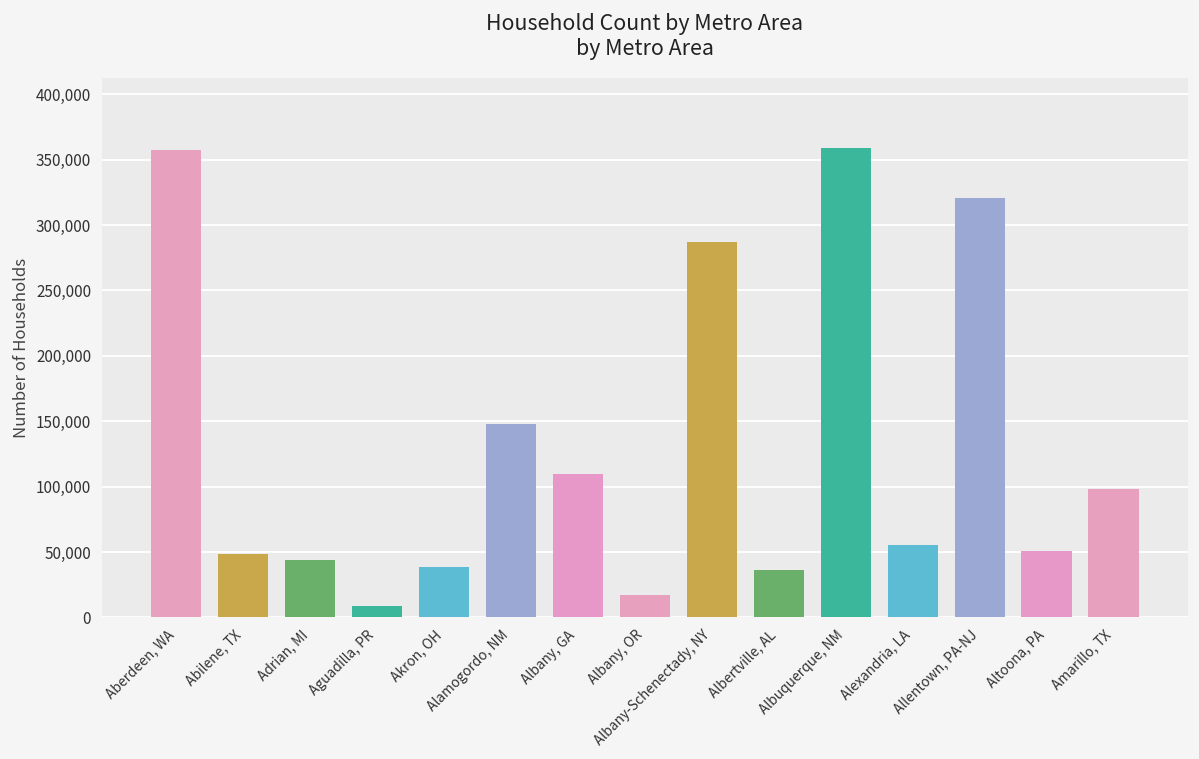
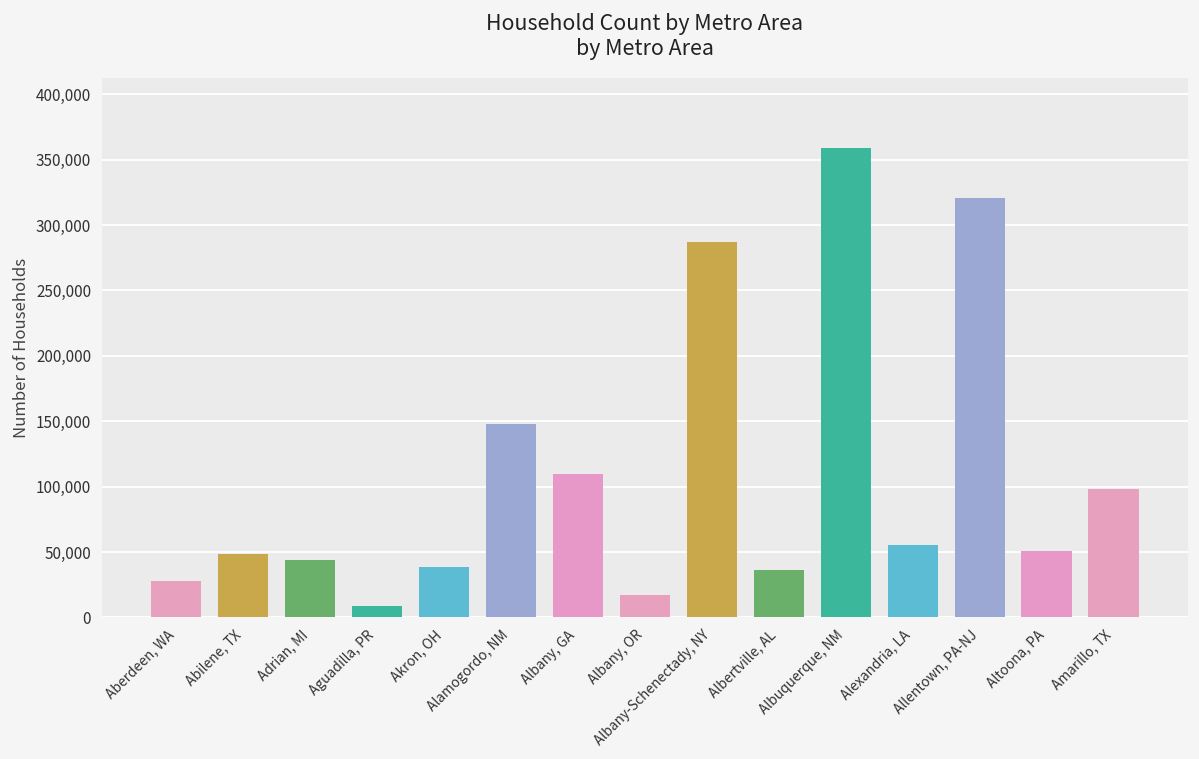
  {
-   "Aberdeen, WA": "357,000",
+   "Aberdeen, WA": "28,000",
    "Abilene, TX": "48,000",
    "Adrian, MI": "44,000",
    "Aguadilla, PR": "9,000",
    "Akron, OH": "38,000",
    "Alamogordo, NM": "148,000",
    "Albany, GA": "110,000",
    "Albany, OR": "17,000",
    "Albany-Schenectady, NY": "287,000",
    "Albertville, AL": "36,000",
    "Albuquerque, NM": "358,000",
    "Alexandria, LA": "55,000",
    "Allentown, PA-NJ": "321,000",
    "Altoona, PA": "51,000",
    "Amarillo, TX": "99,000"
  }
